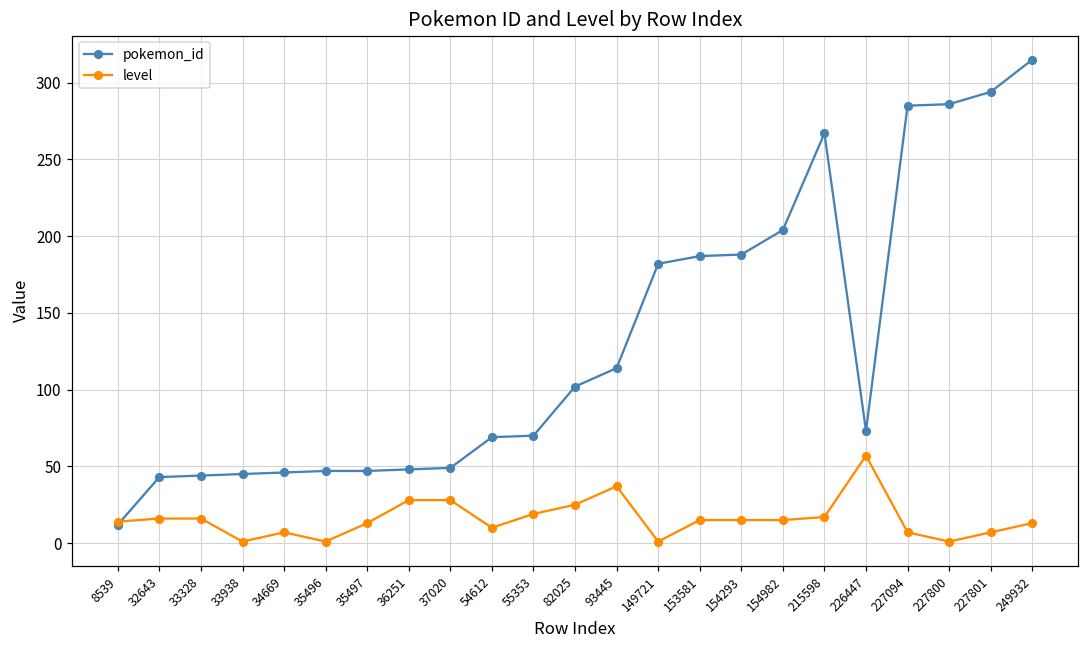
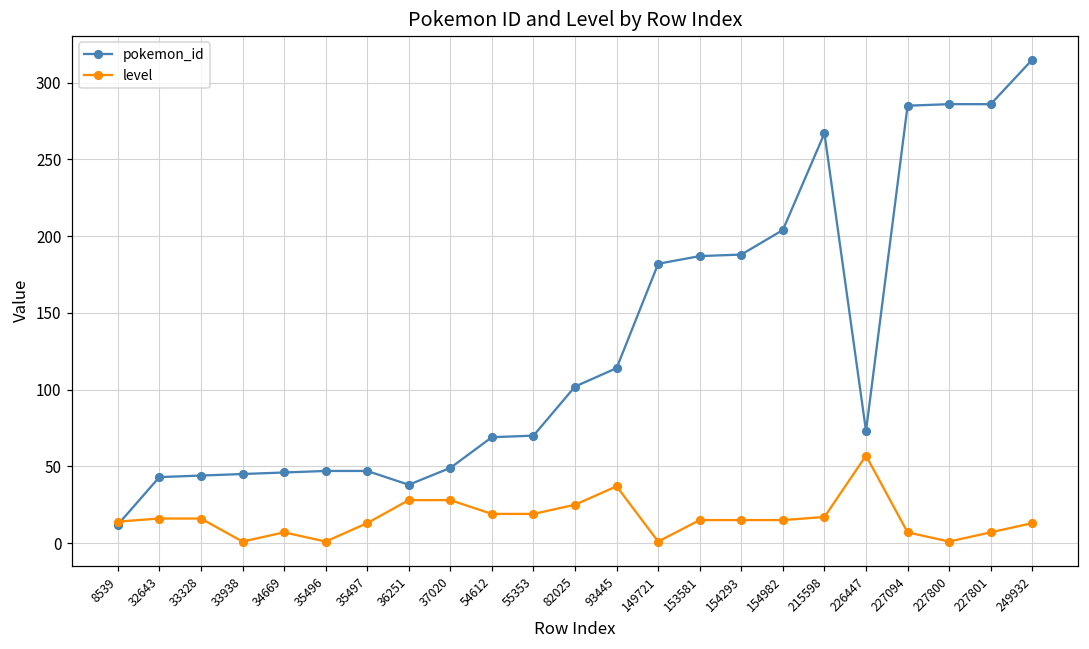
  {
    "pokemon_id": {
      "8539": 12,
      "32643": 43,
      "33328": 44,
      "33938": 45,
      "34669": 46,
      "35496": 47,
      "35497": 47,
-     "36251": 48,
+     "36251": 38,
      "37020": 49,
      "54612": 69,
      "55353": 70,
      "82025": 102,
      "93445": 114,
      "149721": 182,
      "153581": 187,
      "154293": 188,
      "154982": 204,
      "215598": 267,
      "226447": 73,
      "227094": 285,
      "227800": 286,
-     "227801": 294,
+     "227801": 286,
      "249932": 315
    },
    "level": {
      "8539": 14,
      "32643": 16,
      "33328": 16,
      "33938": 1,
      "34669": 7,
      "35496": 1,
      "35497": 13,
      "36251": 28,
      "37020": 28,
-     "54612": 10,
+     "54612": 19,
      "55353": 19,
      "82025": 25,
      "93445": 37,
      "149721": 1,
      "153581": 15,
      "154293": 15,
      "154982": 15,
      "215598": 17,
      "226447": 57,
      "227094": 7,
      "227800": 1,
      "227801": 7,
      "249932": 13
    }
  }
